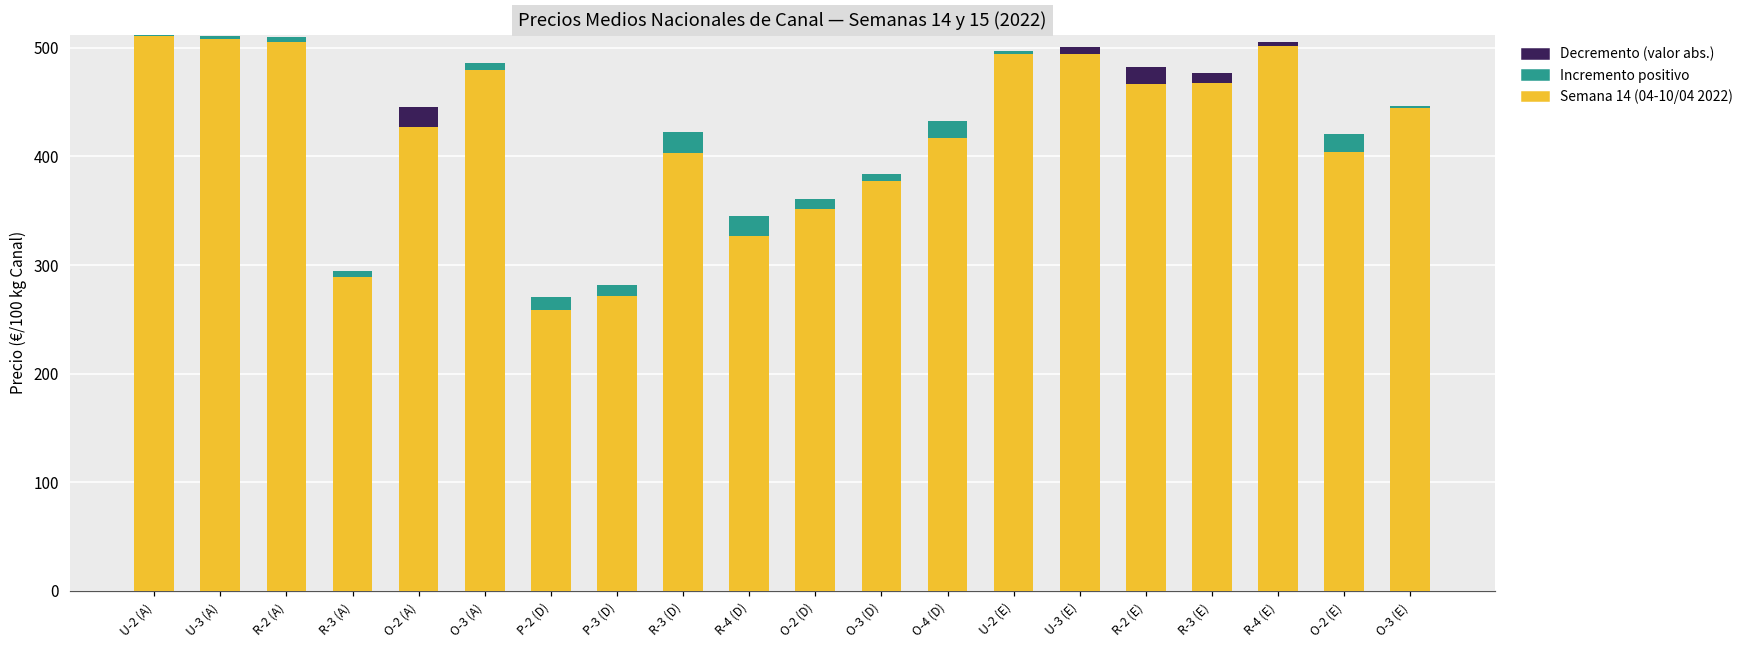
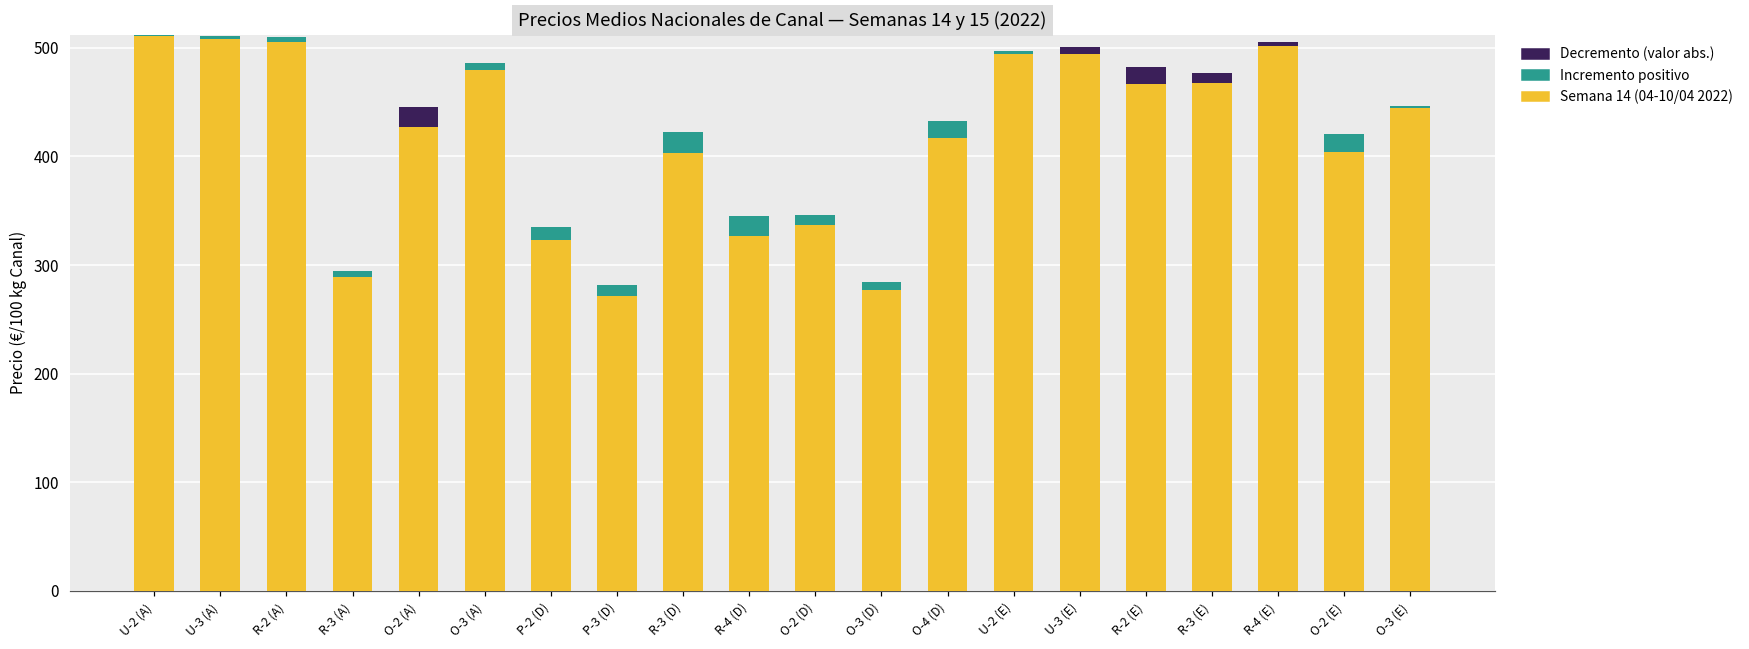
  {
    "Semana 14 (04-10/04 2022)": {
      "U-2 (A)": 510,
      "U-3 (A)": 510,
      "R-2 (A)": 510,
      "R-3 (A)": 290,
      "O-2 (A)": 430,
      "O-3 (A)": 480,
-     "P-2 (D)": 260,
+     "P-2 (D)": 320,
      "P-3 (D)": 270,
      "R-3 (D)": 400,
      "R-4 (D)": 330,
-     "O-2 (D)": 350,
-     "O-3 (D)": 380,
+     "O-2 (D)": 340,
+     "O-3 (D)": 280,
      "O-4 (D)": 420,
      "U-2 (E)": 490,
      "U-3 (E)": 490,
      "R-2 (E)": 470,
      "R-3 (E)": 470,
      "R-4 (E)": 500,
      "O-2 (E)": 400,
      "O-3 (E)": 450
    },
    "Incremento positivo": {
      "R-2 (A)": 0,
      "R-3 (A)": 10,
      "O-2 (A)": 0,
      "O-3 (A)": 10,
      "P-2 (D)": 10,
      "P-3 (D)": 10,
      "R-3 (D)": 20,
      "R-4 (D)": 20,
      "O-2 (D)": 10,
      "O-3 (D)": 10,
      "O-4 (D)": 20,
      "U-2 (E)": 0,
      "U-3 (E)": 0,
      "R-2 (E)": 0,
      "R-3 (E)": 0,
      "R-4 (E)": 0,
      "O-2 (E)": 20
    },
    "Decremento (valor abs.)": {
      "U-2 (A)": 0,
      "U-3 (A)": 0,
      "R-2 (A)": 0,
      "R-3 (A)": 0,
      "O-2 (A)": 20,
      "O-3 (A)": 0,
      "P-2 (D)": 0,
      "P-3 (D)": 0,
      "R-3 (D)": 0,
      "R-4 (D)": 0,
      "O-2 (D)": 0,
      "O-3 (D)": 0,
      "O-4 (D)": 0,
      "U-2 (E)": 0,
      "U-3 (E)": 10,
      "R-2 (E)": 20,
      "R-3 (E)": 10,
      "R-4 (E)": 0,
      "O-2 (E)": 0,
      "O-3 (E)": 0
    }
  }
